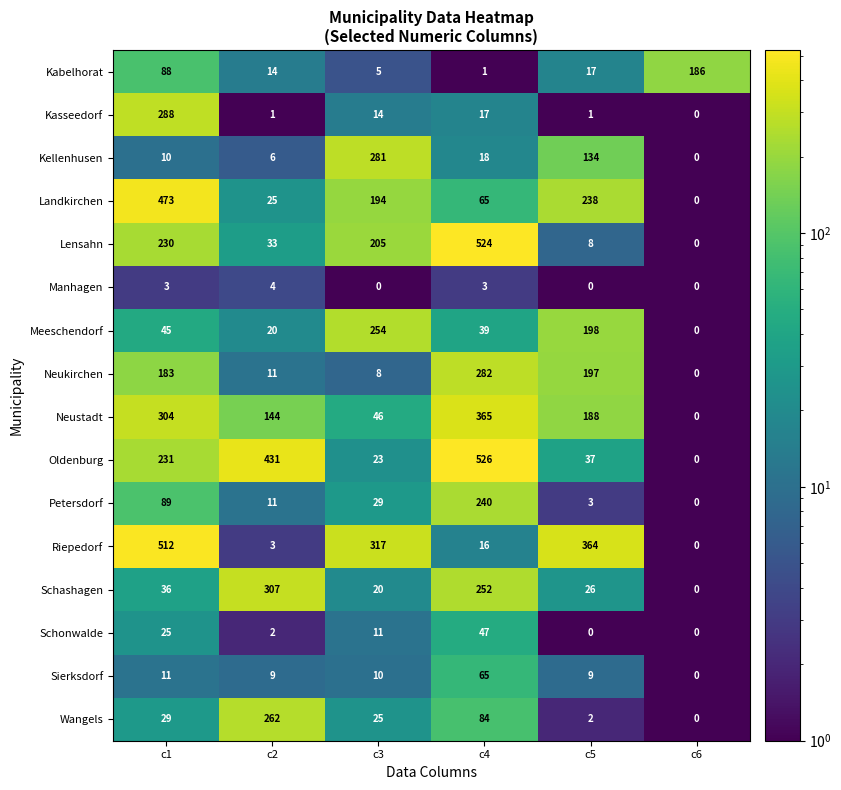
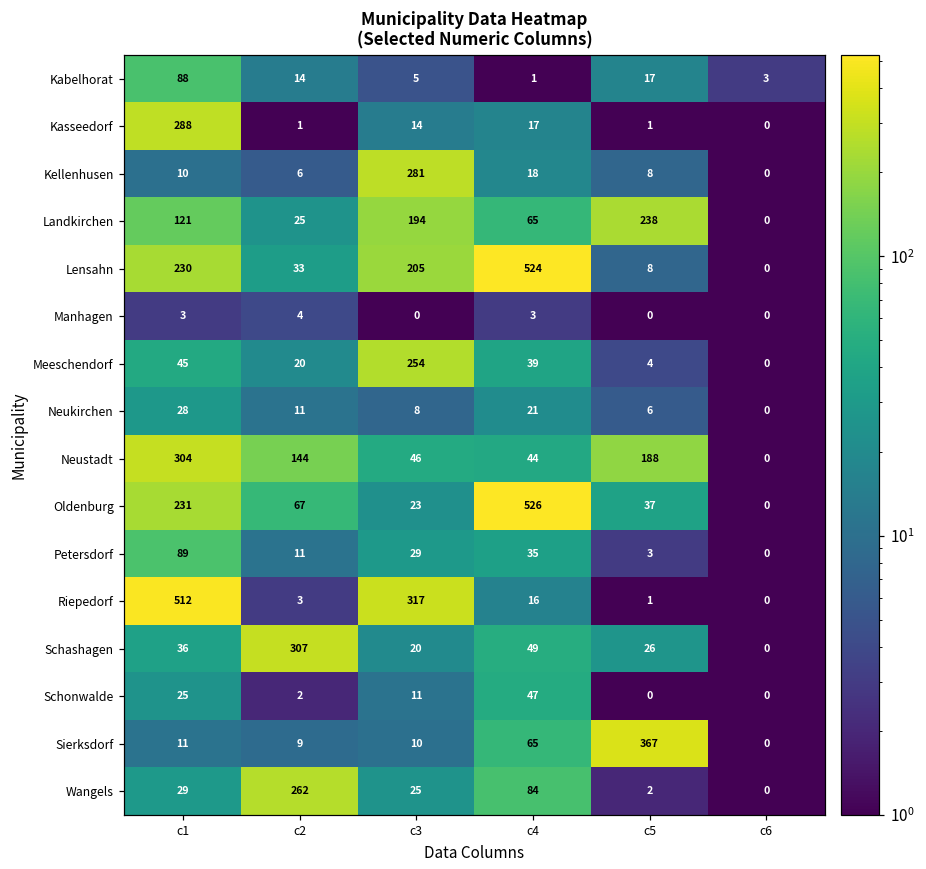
  {
    "Kabelhorat": {
      "c1": 88,
      "c2": 14,
      "c3": 5,
      "c4": 1,
      "c5": 17,
-     "c6": 186
+     "c6": 3
    },
    "Kasseedorf": {
      "c1": 288,
      "c2": 1,
      "c3": 14,
      "c4": 17,
      "c5": 1,
      "c6": 0
    },
    "Kellenhusen": {
      "c1": 10,
      "c2": 6,
      "c3": 281,
      "c4": 18,
-     "c5": 134,
+     "c5": 8,
      "c6": 0
    },
    "Landkirchen": {
-     "c1": 473,
+     "c1": 121,
      "c2": 25,
      "c3": 194,
      "c4": 65,
      "c5": 238,
      "c6": 0
    },
    "Lensahn": {
      "c1": 230,
      "c2": 33,
      "c3": 205,
      "c4": 524,
      "c5": 8,
      "c6": 0
    },
    "Manhagen": {
      "c1": 3,
      "c2": 4,
      "c3": 0,
      "c4": 3,
      "c5": 0,
      "c6": 0
    },
    "Meeschendorf": {
      "c1": 45,
      "c2": 20,
      "c3": 254,
      "c4": 39,
-     "c5": 198,
+     "c5": 4,
      "c6": 0
    },
    "Neukirchen": {
-     "c1": 183,
+     "c1": 28,
      "c2": 11,
      "c3": 8,
-     "c4": 282,
-     "c5": 197,
+     "c4": 21,
+     "c5": 6,
      "c6": 0
    },
    "Neustadt": {
      "c1": 304,
      "c2": 144,
      "c3": 46,
-     "c4": 365,
+     "c4": 44,
      "c5": 188,
      "c6": 0
    },
    "Oldenburg": {
      "c1": 231,
-     "c2": 431,
+     "c2": 67,
      "c3": 23,
      "c4": 526,
      "c5": 37,
      "c6": 0
    },
    "Petersdorf": {
      "c1": 89,
      "c2": 11,
      "c3": 29,
-     "c4": 240,
+     "c4": 35,
      "c5": 3,
      "c6": 0
    },
    "Riepedorf": {
      "c1": 512,
      "c2": 3,
      "c3": 317,
      "c4": 16,
-     "c5": 364,
+     "c5": 1,
      "c6": 0
    },
    "Schashagen": {
      "c1": 36,
      "c2": 307,
      "c3": 20,
-     "c4": 252,
+     "c4": 49,
      "c5": 26,
      "c6": 0
    },
    "Schonwalde": {
      "c1": 25,
      "c2": 2,
      "c3": 11,
      "c4": 47,
      "c5": 0,
      "c6": 0
    },
    "Sierksdorf": {
      "c1": 11,
      "c2": 9,
      "c3": 10,
      "c4": 65,
-     "c5": 9,
+     "c5": 367,
      "c6": 0
    },
    "Wangels": {
      "c1": 29,
      "c2": 262,
      "c3": 25,
      "c4": 84,
      "c5": 2,
      "c6": 0
    }
  }
